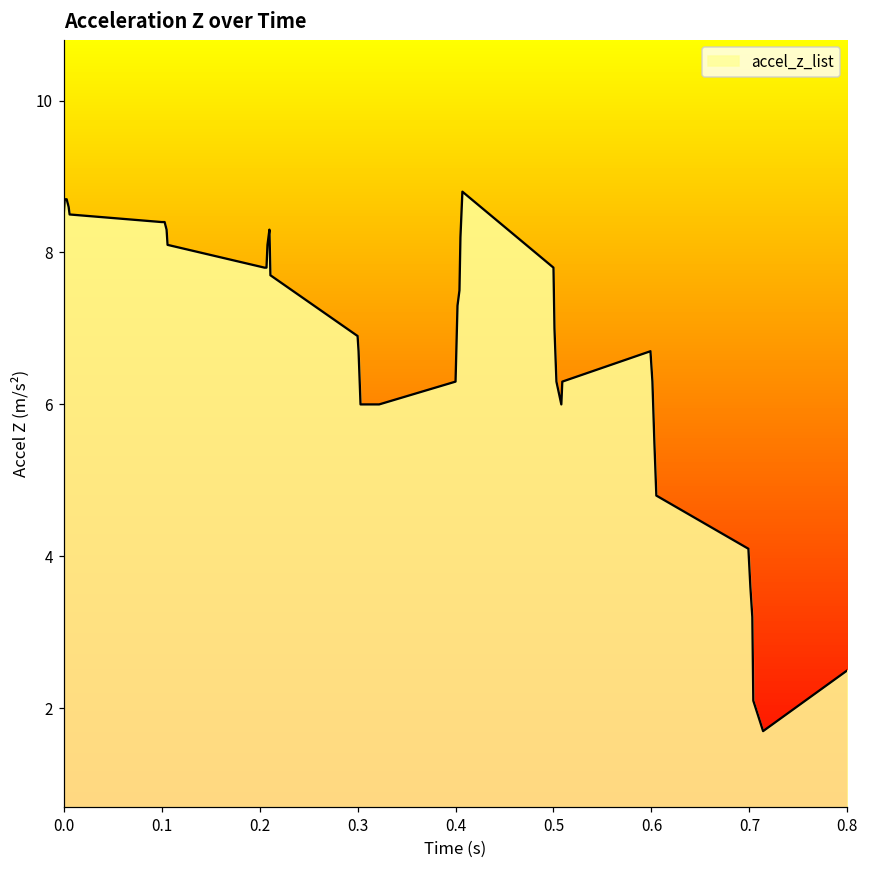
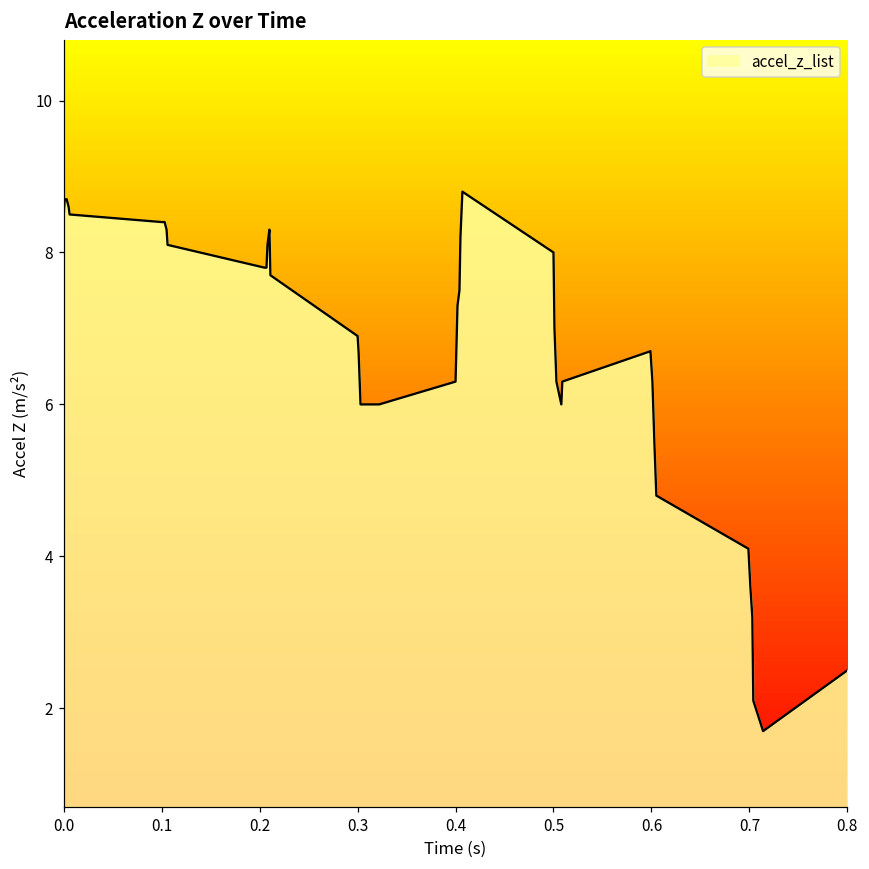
  {
    "0.0": 8.5,
    "0.1": 8.4,
    "0.3": 6.9,
    "0.4": 6.3,
-   "0.5": 7.8,
+   "0.5": 8.0,
    "0.8": 2.5
  }
